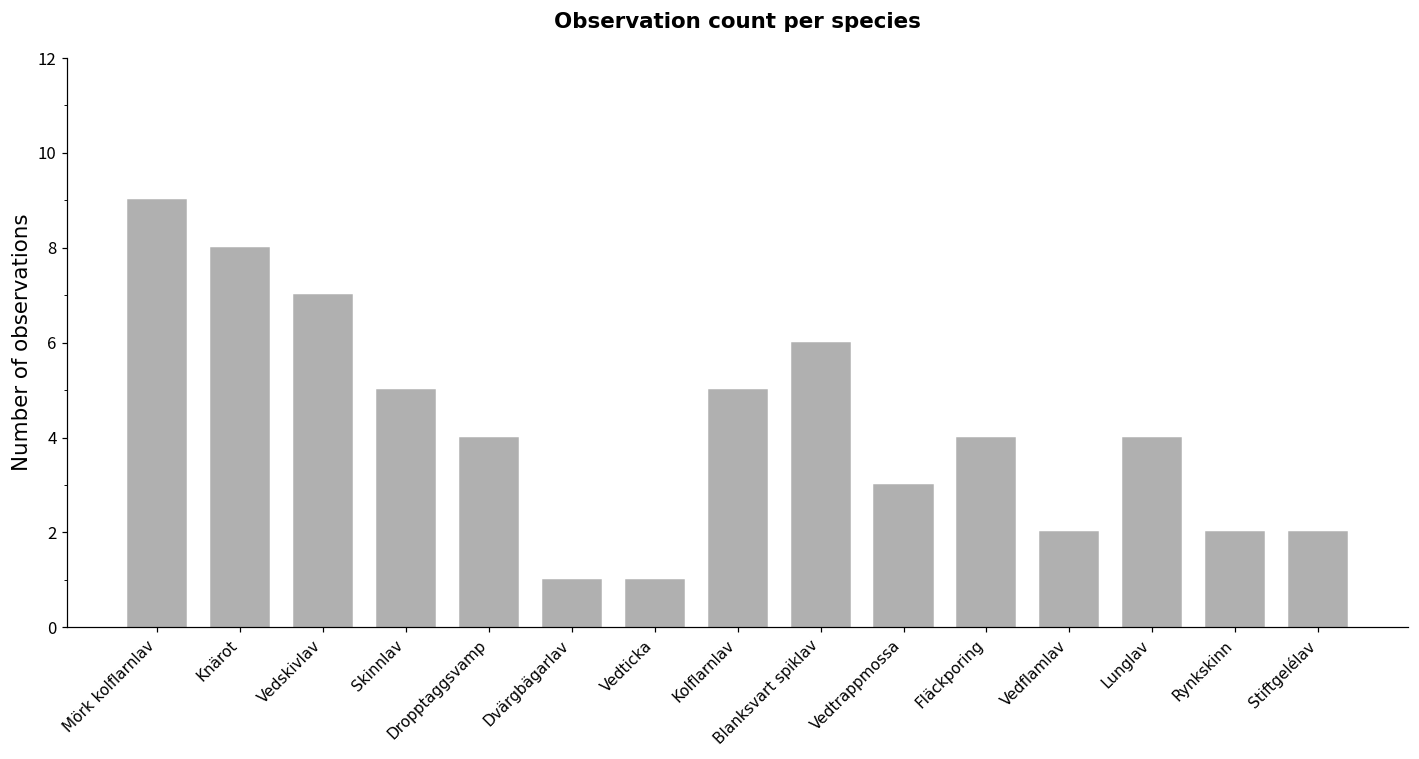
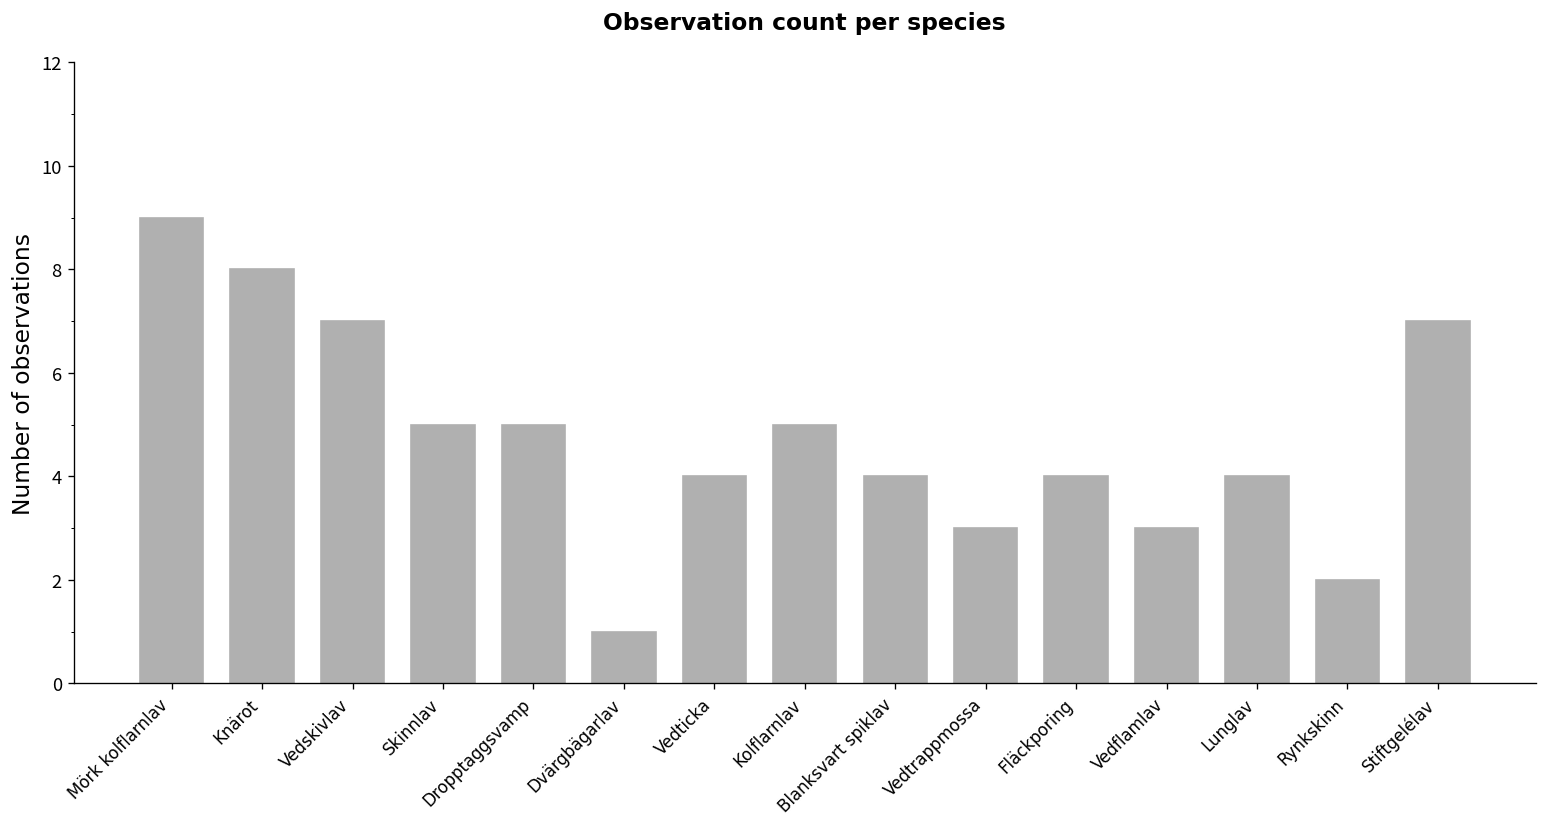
  {
    "Mörk kolflarnlav": 9,
    "Knärot": 8,
    "Vedskivlav": 7,
    "Skinnlav": 5,
-   "Dropptaggsvamp": 4,
+   "Dropptaggsvamp": 5,
    "Dvärgbägarlav": 1,
-   "Vedticka": 1,
+   "Vedticka": 4,
    "Kolflarnlav": 5,
-   "Blanksvart spiklav": 6,
+   "Blanksvart spiklav": 4,
    "Vedtrappmossa": 3,
    "Fläckporing": 4,
-   "Vedflamlav": 2,
+   "Vedflamlav": 3,
    "Lunglav": 4,
    "Rynkskinn": 2,
-   "Stiftgelélav": 2
+   "Stiftgelélav": 7
  }
